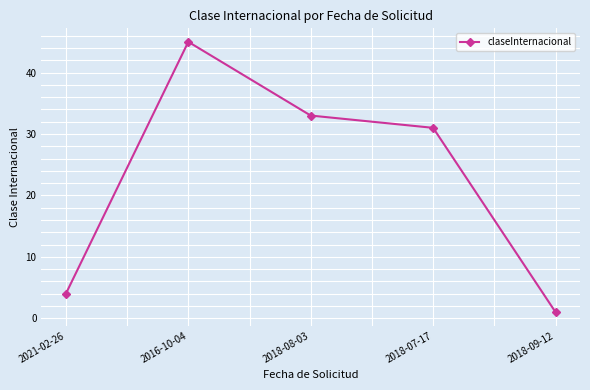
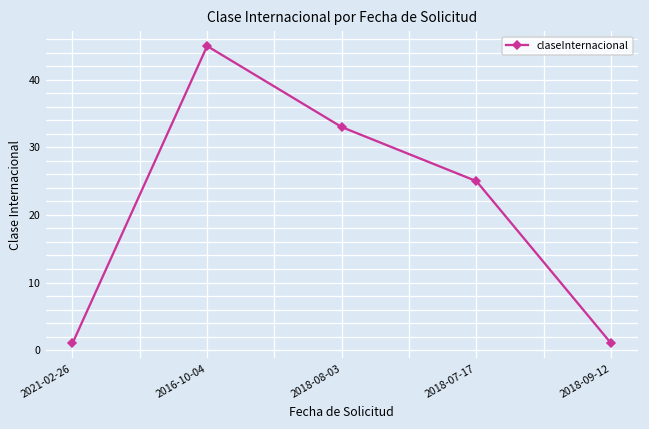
  {
-   "2021-02-26": 4,
+   "2021-02-26": 1,
    "2016-10-04": 45,
    "2018-08-03": 33,
-   "2018-07-17": 31,
+   "2018-07-17": 25,
    "2018-09-12": 1
  }
